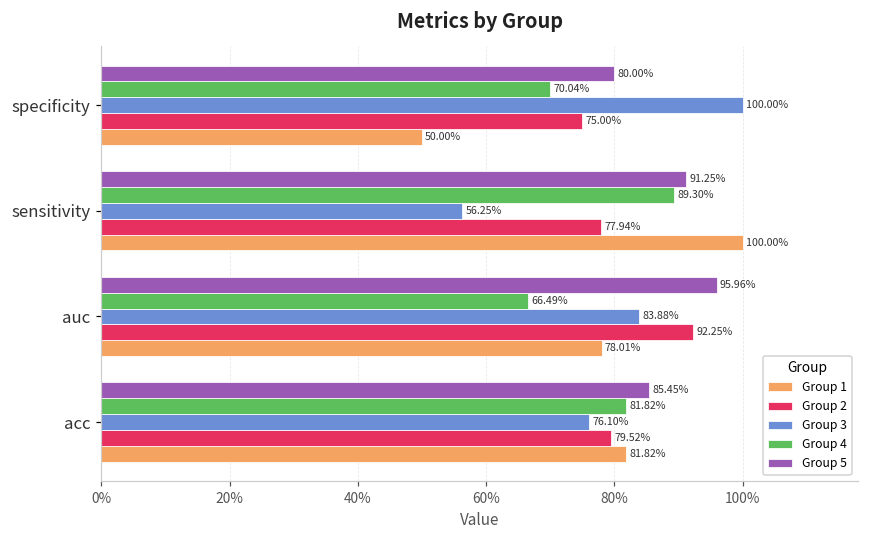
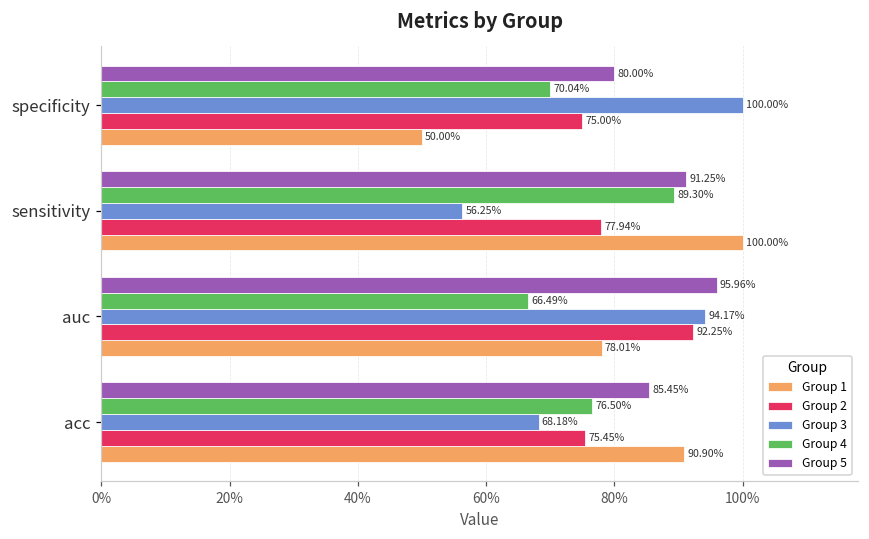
  {
    "Group 1": {
      "specificity": "50.00%",
      "sensitivity": "100.00%",
      "auc": "78.01%",
-     "acc": "81.82%"
+     "acc": "90.90%"
    },
    "Group 2": {
      "specificity": "75.00%",
      "sensitivity": "77.94%",
      "auc": "92.25%",
-     "acc": "79.52%"
+     "acc": "75.45%"
    },
    "Group 3": {
      "specificity": "100.00%",
      "sensitivity": "56.25%",
-     "auc": "83.88%",
-     "acc": "76.10%"
+     "auc": "94.17%",
+     "acc": "68.18%"
    },
    "Group 4": {
      "specificity": "70.04%",
      "sensitivity": "89.30%",
      "auc": "66.49%",
-     "acc": "81.82%"
+     "acc": "76.50%"
    },
    "Group 5": {
      "specificity": "80.00%",
      "sensitivity": "91.25%",
      "auc": "95.96%",
      "acc": "85.45%"
    }
  }
